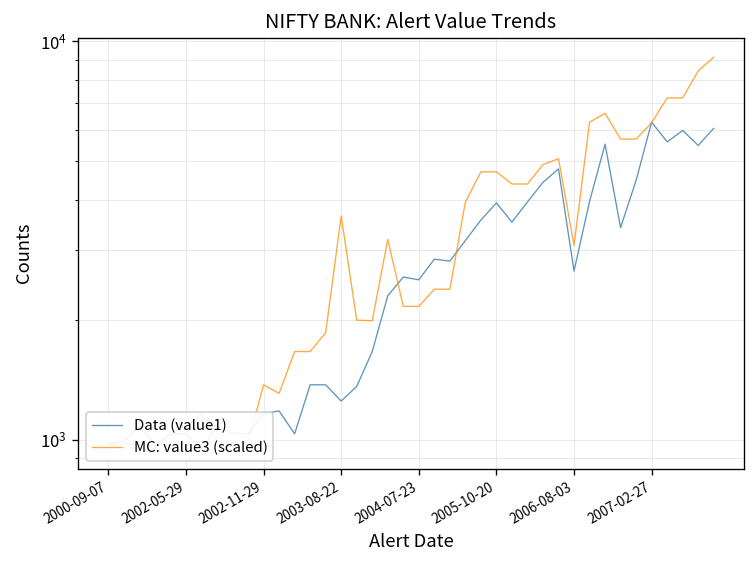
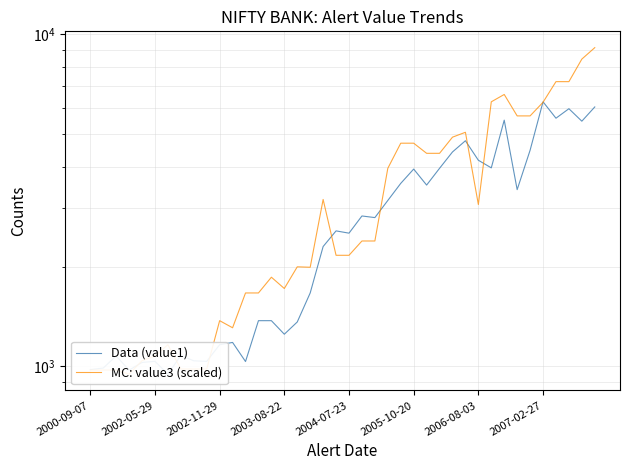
  {
    "Data (value1)": {
      "2003-08-22": 1250,
-     "2006-08-03": 2700
+     "2006-08-03": 4200
    },
    "MC: value3 (scaled)": {
-     "2003-08-22": 3600,
+     "2003-08-22": 1700,
      "2006-08-03": 3100
    }
  }
